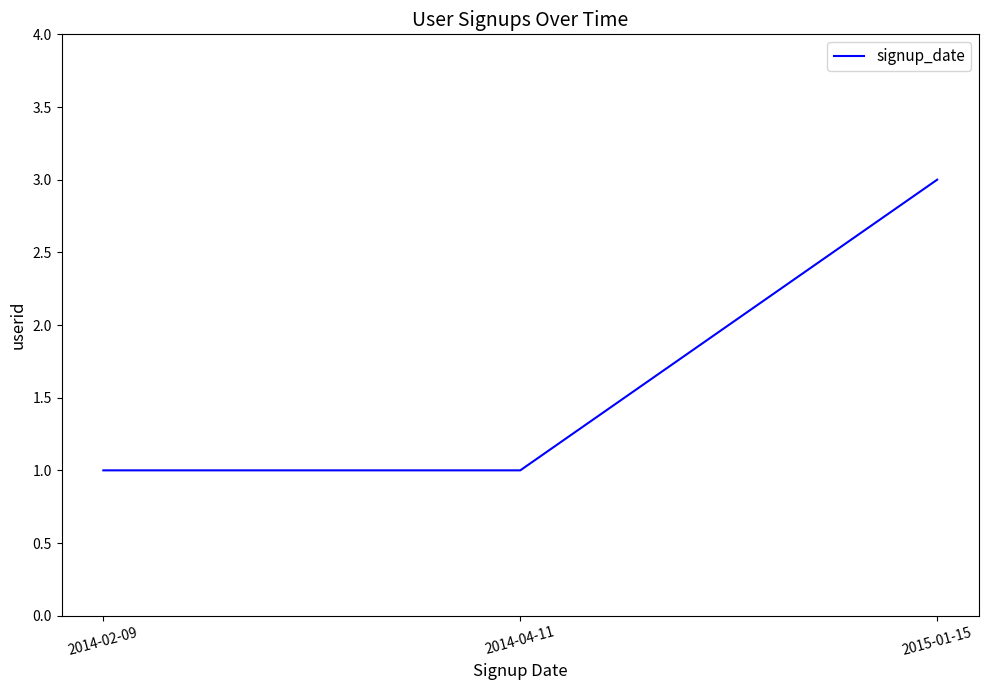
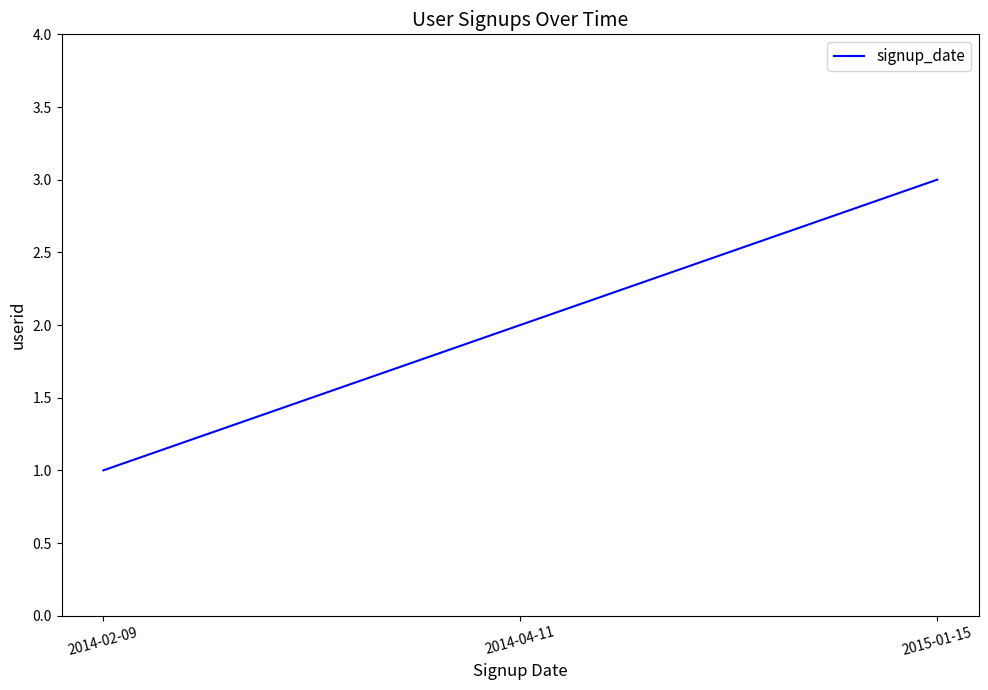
  {
    "2014-02-09": 1,
-   "2014-04-11": 1,
+   "2014-04-11": 2,
    "2015-01-15": 3
  }
